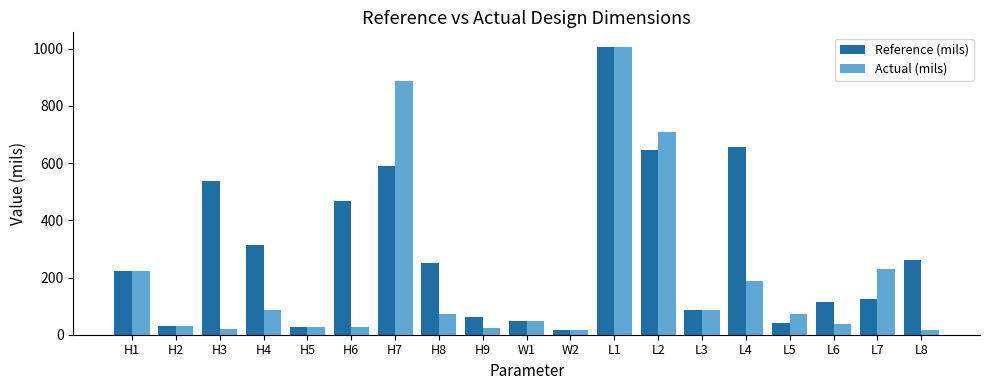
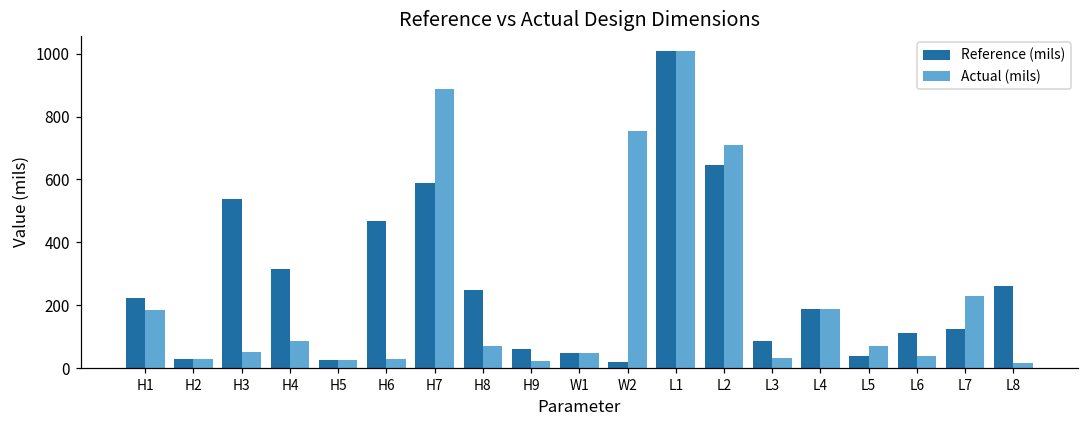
  {
    "Reference (mils)": {
      "H1": 220,
      "H2": 30,
      "H3": 540,
      "H4": 310,
      "H5": 30,
      "H6": 470,
      "H7": 590,
      "H8": 250,
      "H9": 60,
      "W1": 50,
      "W2": 20,
      "L1": 1010,
      "L2": 650,
      "L3": 90,
-     "L4": 660,
+     "L4": 190,
      "L5": 40,
      "L6": 110,
      "L7": 130,
      "L8": 260
    },
    "Actual (mils)": {
-     "H1": 220,
+     "H1": 190,
      "H2": 30,
-     "H3": 20,
+     "H3": 50,
      "H4": 90,
      "H5": 30,
      "H6": 30,
      "H7": 890,
      "H8": 70,
      "H9": 20,
      "W1": 50,
-     "W2": 20,
+     "W2": 750,
      "L1": 1010,
      "L2": 710,
-     "L3": 90,
+     "L3": 30,
      "L4": 190,
      "L5": 70,
      "L6": 40,
      "L7": 230,
      "L8": 20
    }
  }
